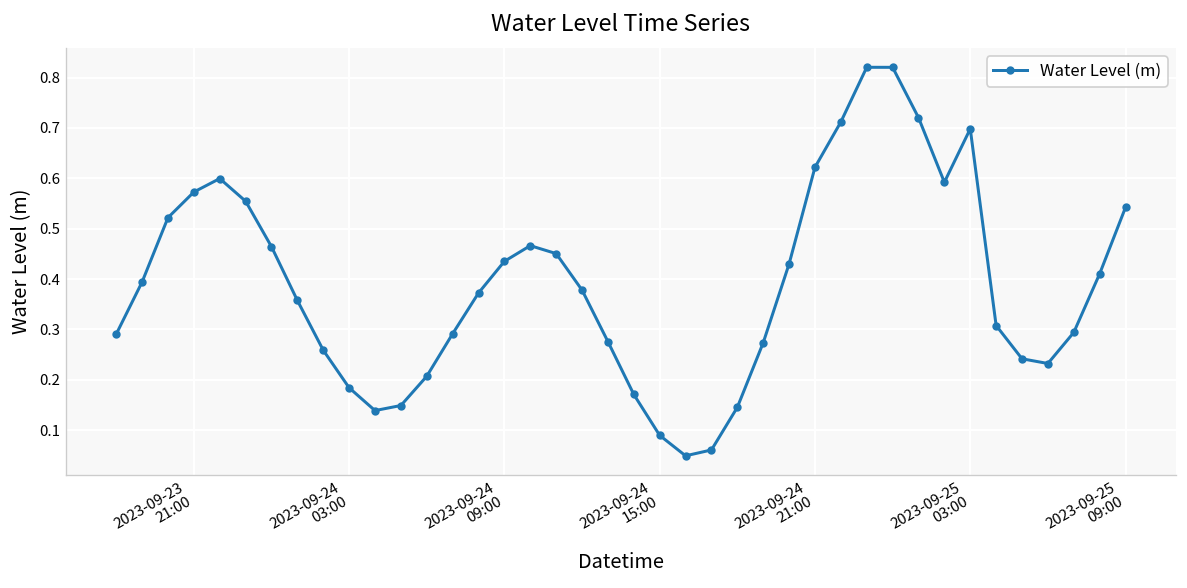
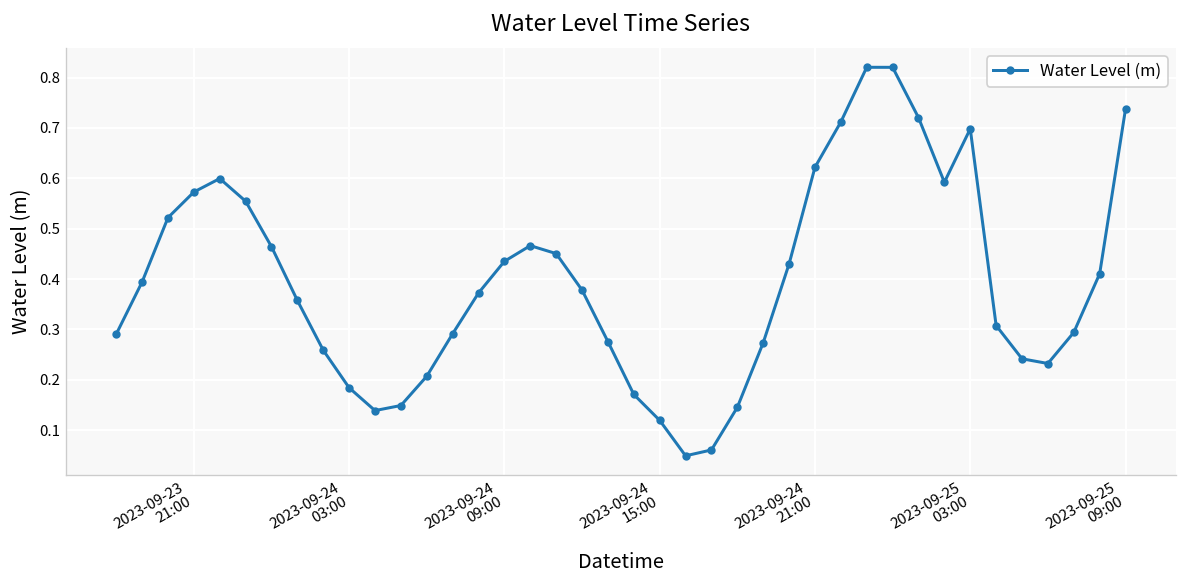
  {
    "2023-09-23 21:00": 0.57,
    "2023-09-24 03:00": 0.18,
    "2023-09-24 09:00": 0.44,
-   "2023-09-24 15:00": 0.09,
+   "2023-09-24 15:00": 0.12,
    "2023-09-24 21:00": 0.62,
    "2023-09-25 03:00": 0.70,
-   "2023-09-25 09:00": 0.54
+   "2023-09-25 09:00": 0.74
  }
